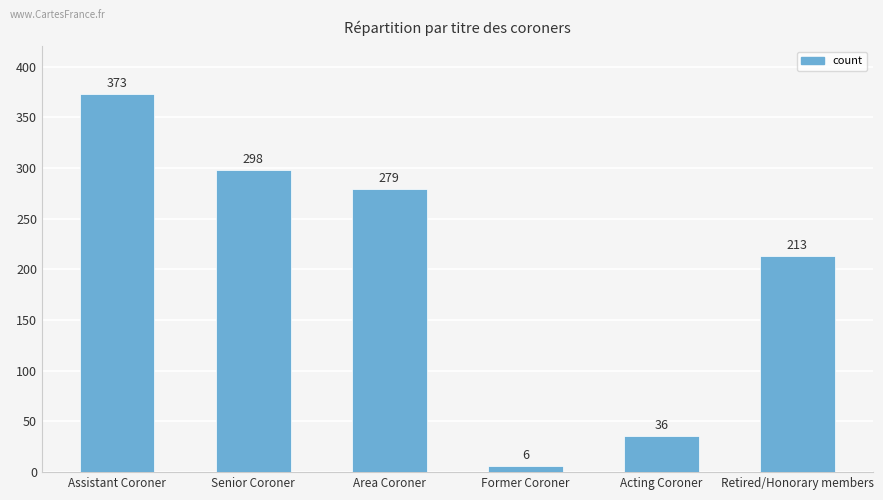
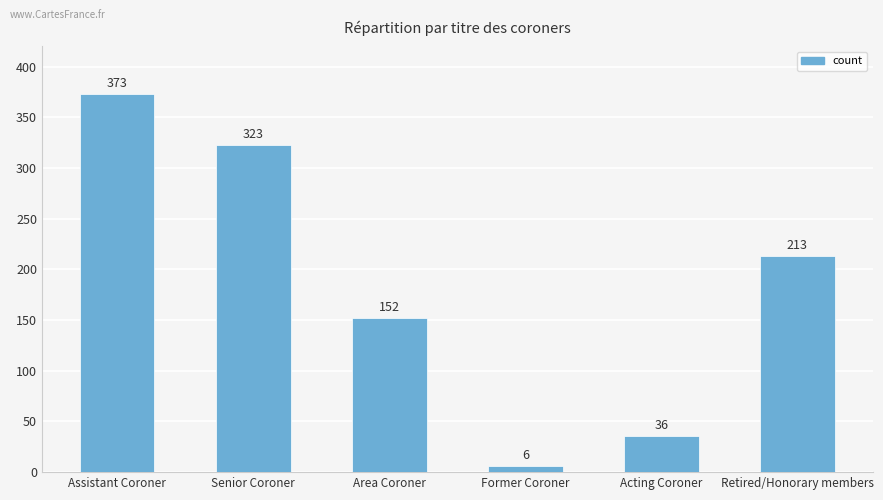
  {
    "Assistant Coroner": 373,
-   "Senior Coroner": 298,
-   "Area Coroner": 279,
+   "Senior Coroner": 323,
+   "Area Coroner": 152,
    "Former Coroner": 6,
    "Acting Coroner": 36,
    "Retired/Honorary members": 213
  }
